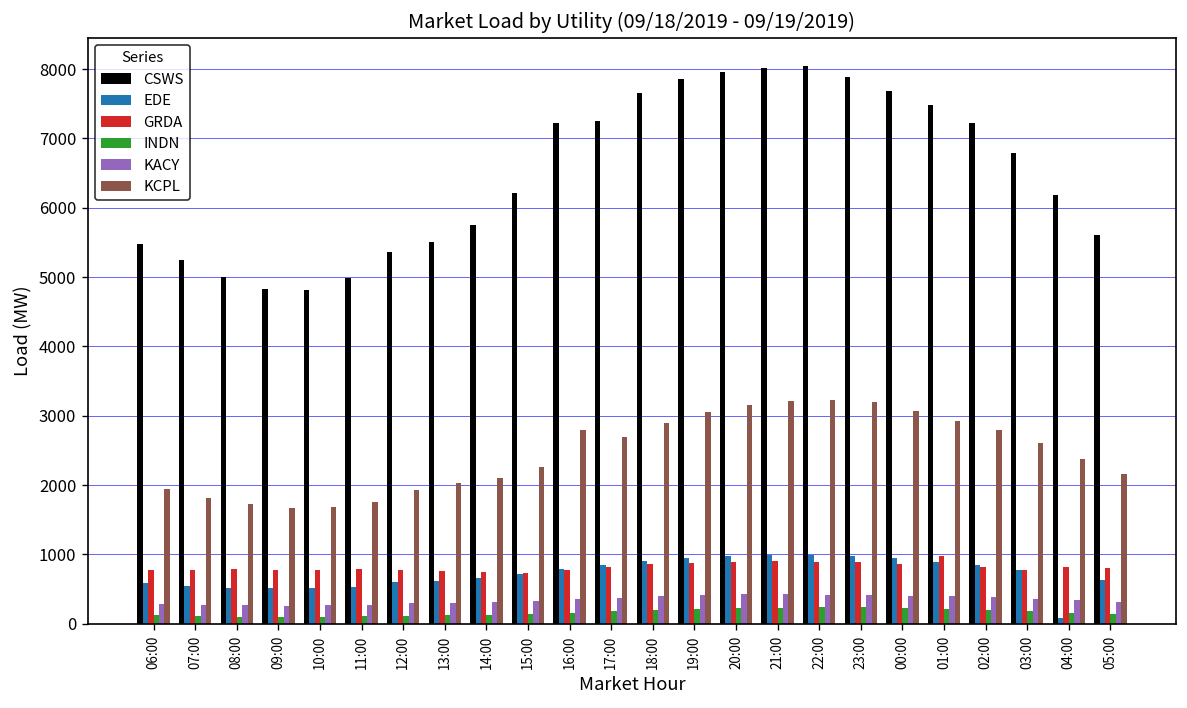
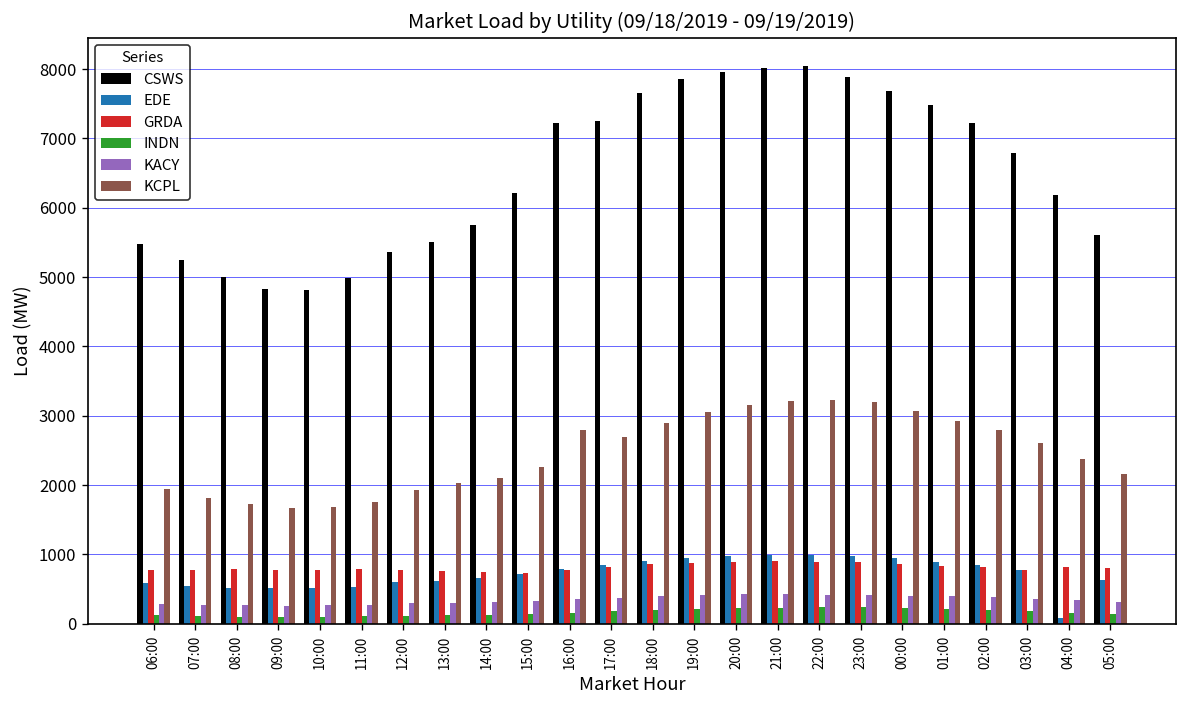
  {
    "CSWS": {
      "06:00": 5500,
      "07:00": 5200,
      "08:00": 5000,
      "09:00": 4800,
      "10:00": 4800,
      "11:00": 5000,
      "12:00": 5400,
      "13:00": 5500,
      "14:00": 5700,
      "15:00": 6200,
      "16:00": 7200,
      "17:00": 7300,
      "18:00": 7700,
      "19:00": 7900,
      "20:00": 8000,
      "21:00": 8000,
      "22:00": 8000,
      "23:00": 7900,
      "00:00": 7700,
      "01:00": 7500,
      "02:00": 7200,
      "03:00": 6800,
      "04:00": 6200,
      "05:00": 5600
    },
    "EDE": {
      "06:00": 600,
      "07:00": 500,
      "08:00": 500,
      "09:00": 500,
      "10:00": 500,
      "11:00": 500,
      "12:00": 600,
      "13:00": 600,
      "14:00": 700,
      "15:00": 700,
      "16:00": 800,
      "17:00": 900,
      "18:00": 900,
      "19:00": 900,
      "20:00": 1000,
      "21:00": 1000,
      "22:00": 1000,
      "23:00": 1000,
      "00:00": 900,
      "01:00": 900,
      "02:00": 900,
      "03:00": 800,
      "04:00": 100,
      "05:00": 600
    },
    "GRDA": {
      "06:00": 800,
      "07:00": 800,
      "08:00": 800,
      "09:00": 800,
      "10:00": 800,
      "11:00": 800,
      "12:00": 800,
      "13:00": 800,
      "14:00": 700,
      "15:00": 700,
      "16:00": 800,
      "17:00": 800,
      "18:00": 900,
      "19:00": 900,
      "20:00": 900,
      "21:00": 900,
      "22:00": 900,
      "23:00": 900,
      "00:00": 900,
-     "01:00": 1000,
+     "01:00": 800,
      "02:00": 800,
      "03:00": 800,
      "04:00": 800,
      "05:00": 800
    },
    "INDN": {
      "06:00": 100,
      "07:00": 100,
      "08:00": 100,
      "09:00": 100,
      "10:00": 100,
      "11:00": 100,
      "12:00": 100,
      "13:00": 100,
      "14:00": 100,
      "15:00": 100,
      "16:00": 200,
      "17:00": 200,
      "18:00": 200,
      "19:00": 200,
      "20:00": 200,
      "21:00": 200,
      "22:00": 200,
      "23:00": 200,
      "00:00": 200,
      "01:00": 200,
      "02:00": 200,
      "03:00": 200,
      "04:00": 200,
      "05:00": 100
    },
    "KACY": {
      "06:00": 300,
      "07:00": 300,
      "08:00": 300,
      "09:00": 300,
      "10:00": 300,
      "11:00": 300,
      "12:00": 300,
      "13:00": 300,
      "14:00": 300,
      "15:00": 300,
      "16:00": 400,
      "17:00": 400,
      "18:00": 400,
      "19:00": 400,
      "20:00": 400,
      "21:00": 400,
      "22:00": 400,
      "23:00": 400,
      "00:00": 400,
      "01:00": 400,
      "02:00": 400,
      "03:00": 400,
      "04:00": 300,
      "05:00": 300
    },
    "KCPL": {
      "06:00": 1900,
      "07:00": 1800,
      "08:00": 1700,
      "09:00": 1700,
      "10:00": 1700,
      "11:00": 1800,
      "12:00": 1900,
      "13:00": 2000,
      "14:00": 2100,
      "15:00": 2300,
      "16:00": 2800,
      "17:00": 2700,
      "18:00": 2900,
      "19:00": 3100,
      "20:00": 3100,
      "21:00": 3200,
      "22:00": 3200,
      "23:00": 3200,
      "00:00": 3100,
      "01:00": 2900,
      "02:00": 2800,
      "03:00": 2600,
      "04:00": 2400,
      "05:00": 2200
    }
  }
